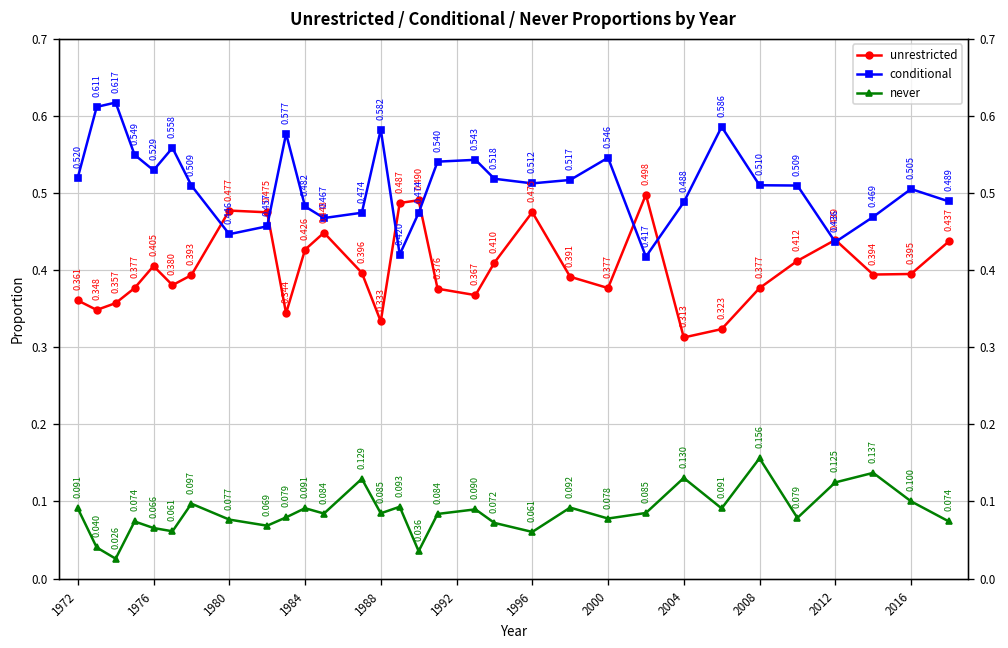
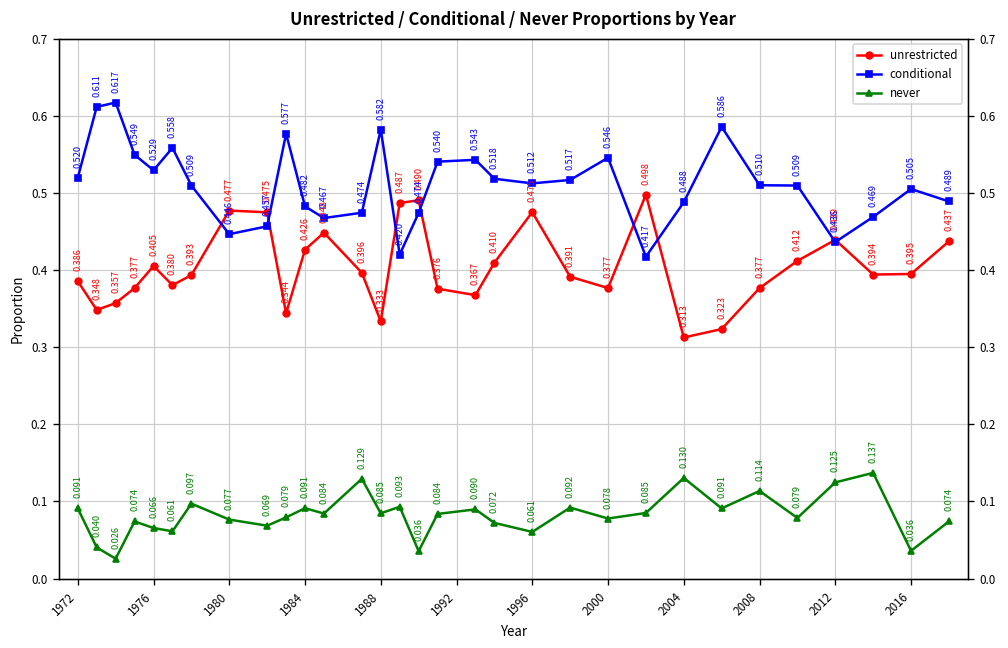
  {
    "unrestricted": {
-     "1972": 0.361,
+     "1972": 0.386,
      "1976": 0.405,
      "1980": 0.477,
      "1984": 0.426,
      "1988": 0.333,
      "2000": 0.377,
      "2004": 0.313,
      "2008": 0.377,
      "2016": 0.395
    },
    "conditional": {
      "1972": 0.520,
      "1976": 0.529,
      "1984": 0.482,
      "1988": 0.582,
      "1996": 0.512,
      "2000": 0.546,
      "2004": 0.488,
      "2008": 0.510,
      "2016": 0.505
    },
    "never": {
      "1972": 0.091,
      "1976": 0.066,
      "1980": 0.077,
      "1984": 0.091,
      "1988": 0.085,
      "1996": 0.061,
      "2000": 0.078,
      "2004": 0.130,
-     "2008": 0.156,
+     "2008": 0.114,
      "2012": 0.125,
-     "2016": 0.100
+     "2016": 0.036
    }
  }
